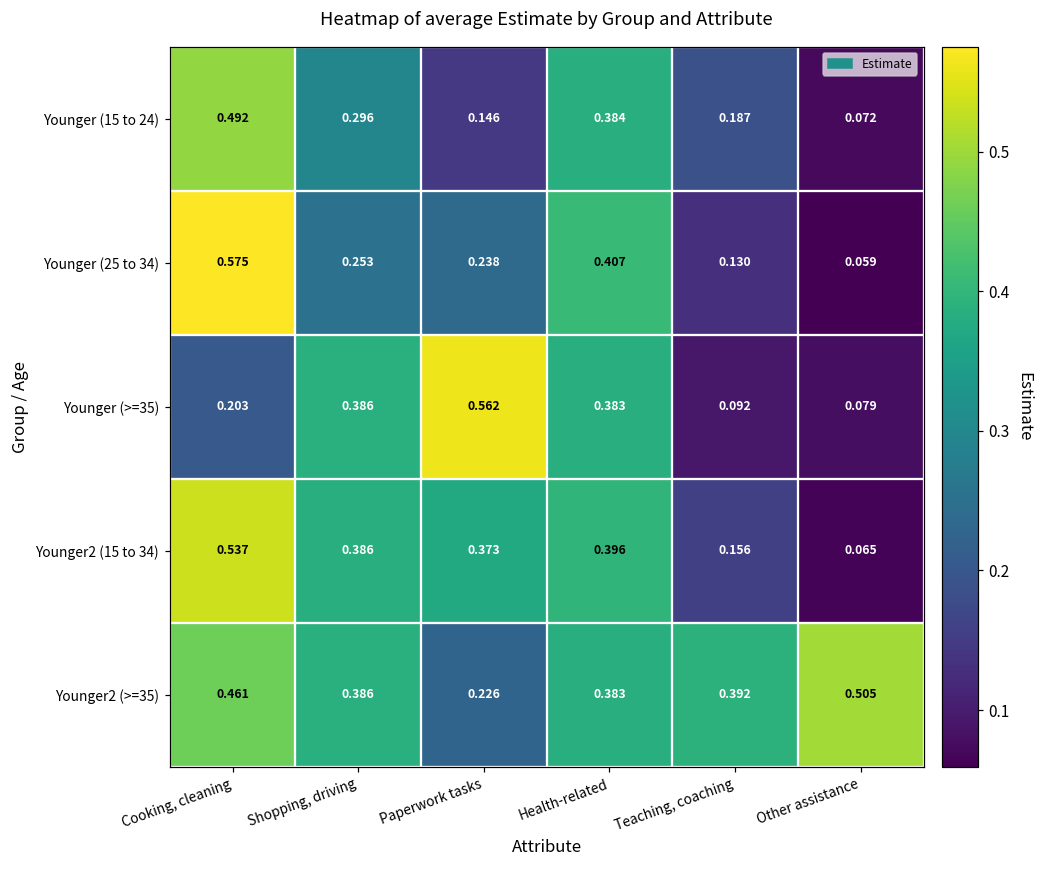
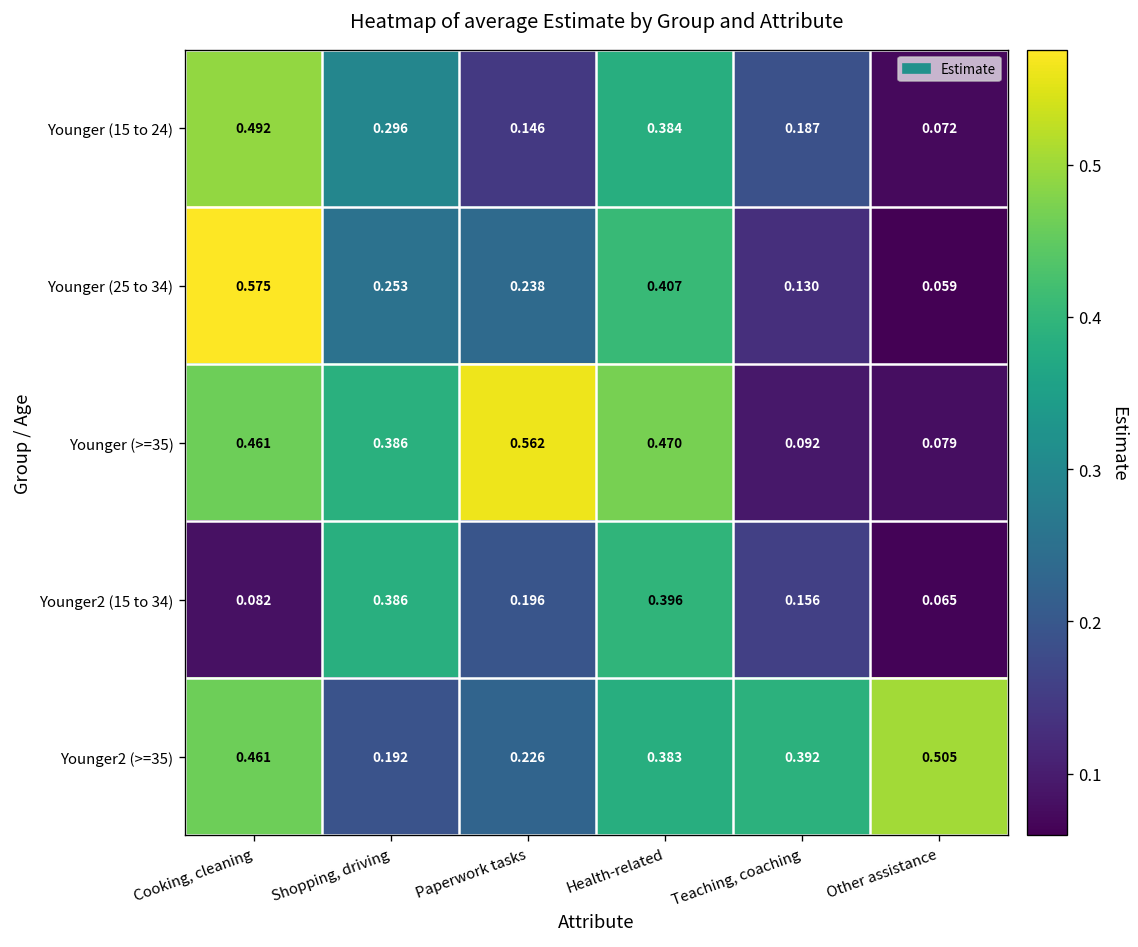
  {
    "Younger (15 to 24)": {
      "Cooking, cleaning": 0.492,
      "Shopping, driving": 0.296,
      "Paperwork tasks": 0.146,
      "Health-related": 0.384,
      "Teaching, coaching": 0.187,
      "Other assistance": 0.072
    },
    "Younger (25 to 34)": {
      "Cooking, cleaning": 0.575,
      "Shopping, driving": 0.253,
      "Paperwork tasks": 0.238,
      "Health-related": 0.407,
      "Teaching, coaching": 0.130,
      "Other assistance": 0.059
    },
    "Younger (>=35)": {
-     "Cooking, cleaning": 0.203,
+     "Cooking, cleaning": 0.461,
      "Shopping, driving": 0.386,
      "Paperwork tasks": 0.562,
-     "Health-related": 0.383,
+     "Health-related": 0.470,
      "Teaching, coaching": 0.092,
      "Other assistance": 0.079
    },
    "Younger2 (15 to 34)": {
-     "Cooking, cleaning": 0.537,
+     "Cooking, cleaning": 0.082,
      "Shopping, driving": 0.386,
-     "Paperwork tasks": 0.373,
+     "Paperwork tasks": 0.196,
      "Health-related": 0.396,
      "Teaching, coaching": 0.156,
      "Other assistance": 0.065
    },
    "Younger2 (>=35)": {
      "Cooking, cleaning": 0.461,
-     "Shopping, driving": 0.386,
+     "Shopping, driving": 0.192,
      "Paperwork tasks": 0.226,
      "Health-related": 0.383,
      "Teaching, coaching": 0.392,
      "Other assistance": 0.505
    }
  }
